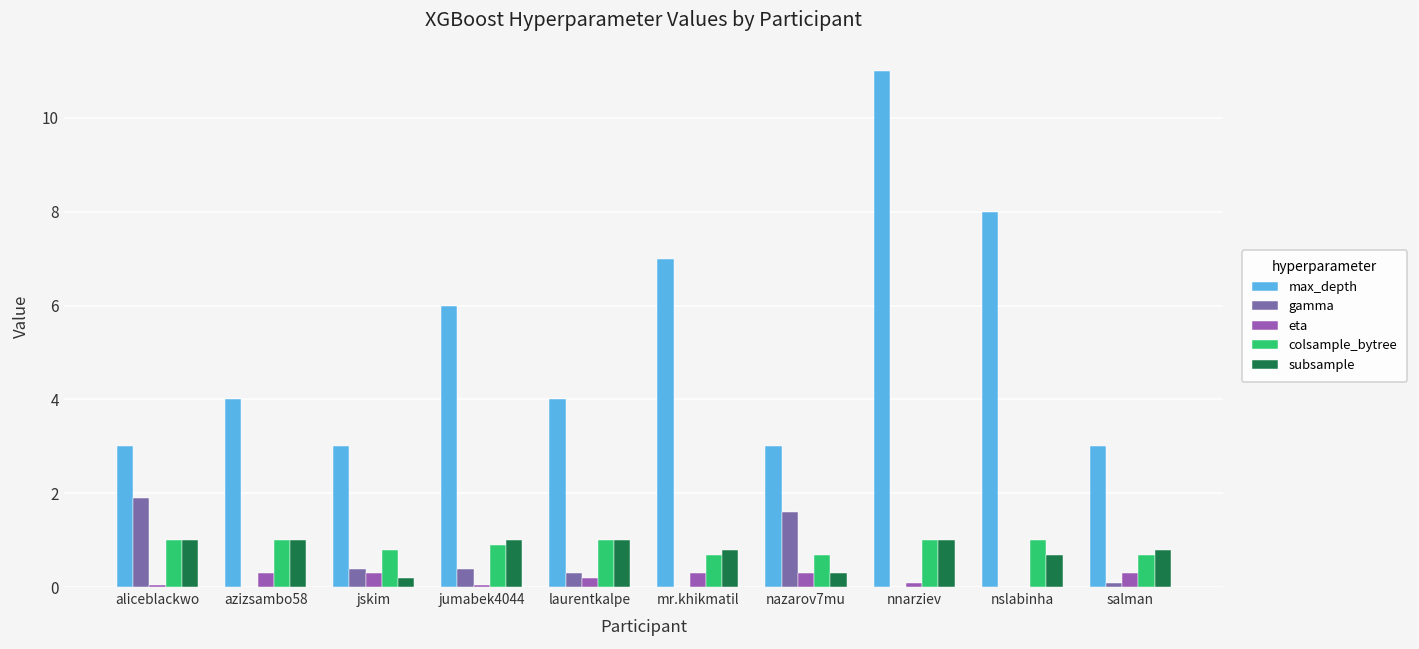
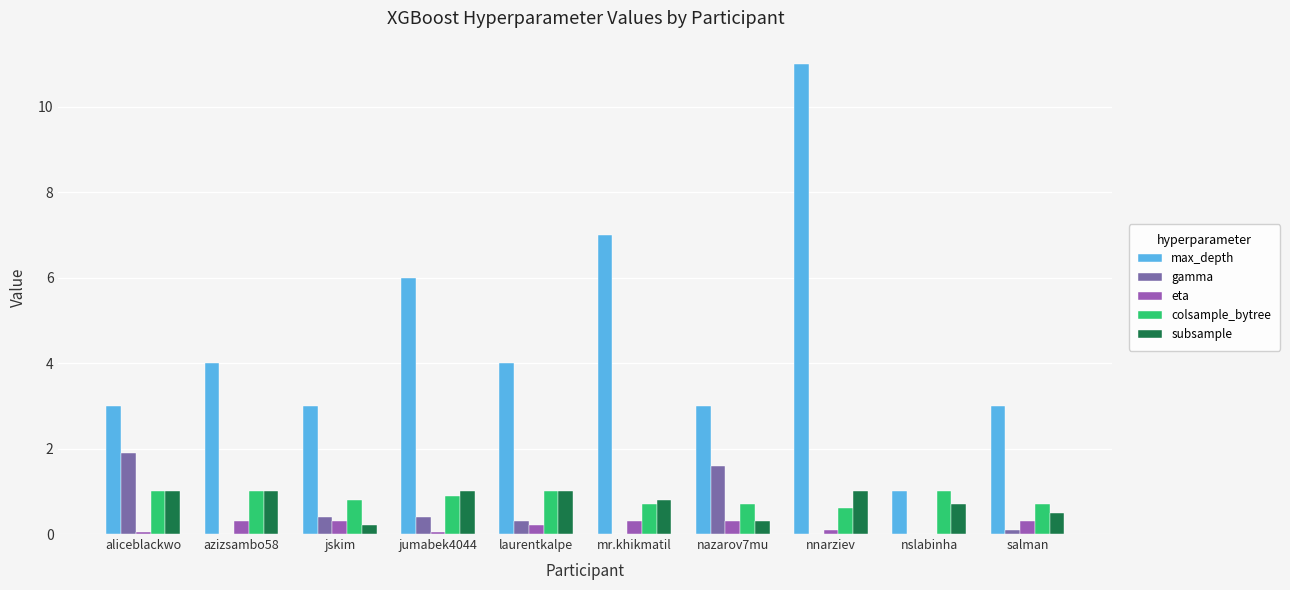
  {
    "max_depth": {
      "aliceblackwo": 3,
      "azizsambo58": 4,
      "jskim": 3,
      "jumabek4044": 6,
      "laurentkalpe": 4,
      "mr.khikmatil": 7,
      "nazarov7mu": 3,
      "nnarziev": 11,
-     "nslabinha": 8,
+     "nslabinha": 1,
      "salman": 3
    },
    "colsample_bytree": {
      "aliceblackwo": 1.0,
      "azizsambo58": 1.0,
      "jskim": 0.8,
      "jumabek4044": 0.9,
      "laurentkalpe": 1.0,
      "mr.khikmatil": 0.7,
      "nazarov7mu": 0.7,
-     "nnarziev": 1.0,
+     "nnarziev": 0.6,
      "nslabinha": 1.0,
      "salman": 0.7
    },
    "subsample": {
      "aliceblackwo": 1.0,
      "azizsambo58": 1.0,
      "jskim": 0.2,
      "jumabek4044": 1.0,
      "laurentkalpe": 1.0,
      "mr.khikmatil": 0.8,
      "nazarov7mu": 0.3,
      "nnarziev": 1.0,
      "nslabinha": 0.7,
-     "salman": 0.8
+     "salman": 0.5
    }
  }
